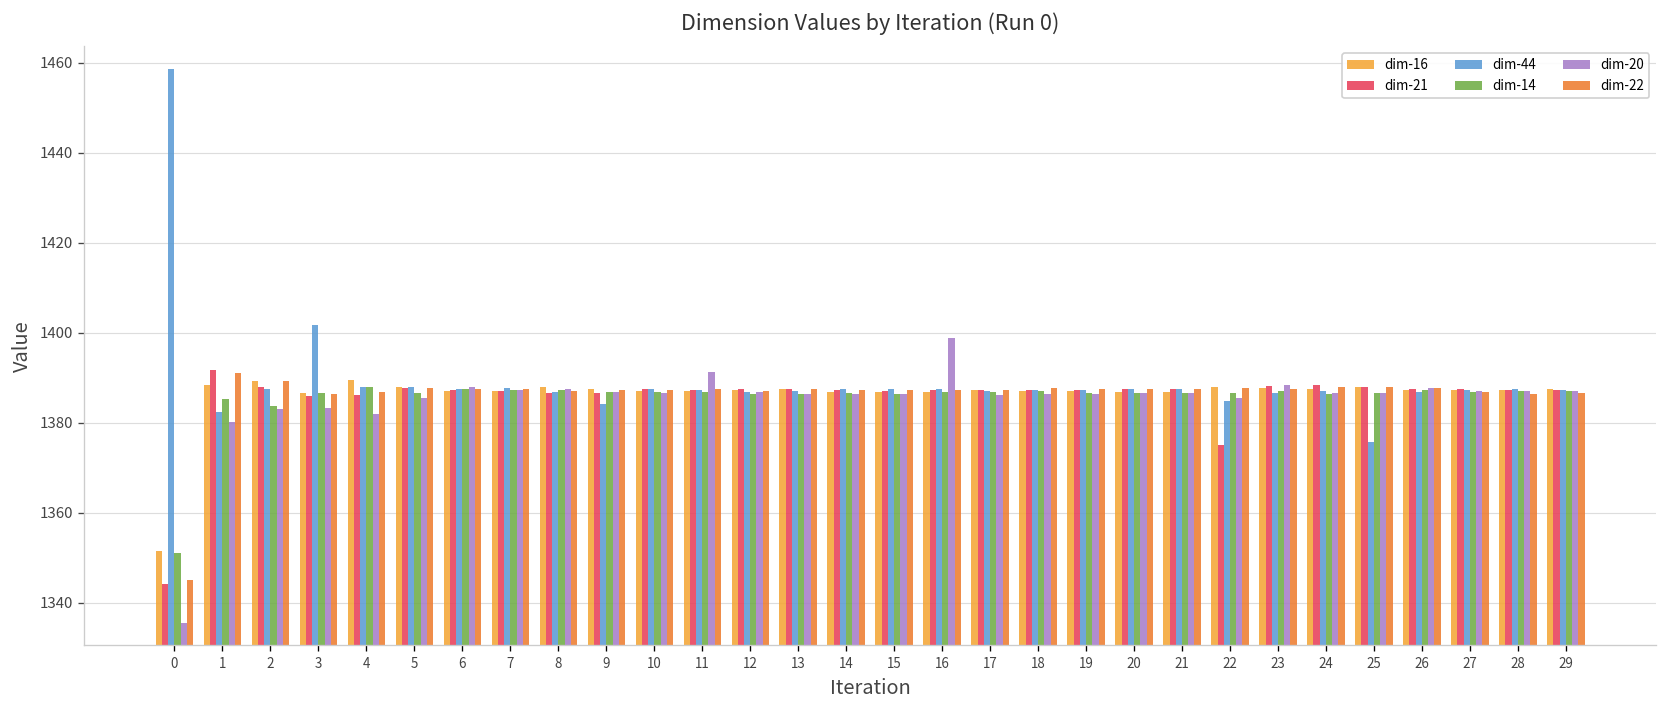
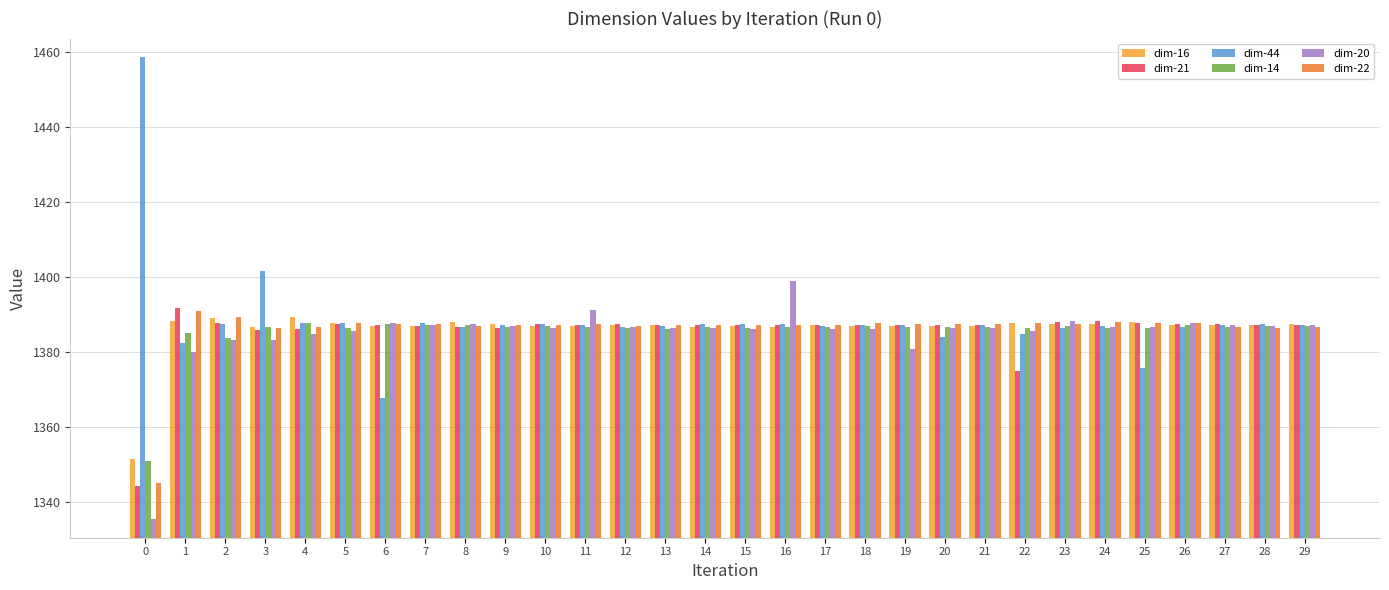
  {
    "dim-21": {
      "0": 1344,
      "1": 1392,
      "2": 1388,
      "3": 1386,
      "4": 1386,
      "5": 1388,
      "6": 1387,
      "7": 1387,
      "8": 1387,
      "9": 1387,
      "10": 1388,
      "11": 1387,
      "12": 1388,
      "13": 1387,
      "14": 1387,
      "15": 1387,
      "16": 1387,
      "17": 1387,
      "18": 1387,
      "19": 1387,
      "20": 1387,
      "21": 1387,
      "22": 1375,
      "23": 1388,
      "24": 1388,
      "25": 1388,
      "26": 1388,
      "27": 1387,
      "28": 1387,
      "29": 1387
    },
    "dim-44": {
      "0": 1459,
      "1": 1382,
      "2": 1388,
      "3": 1402,
      "4": 1388,
      "5": 1388,
-     "6": 1387,
+     "6": 1368,
      "7": 1388,
      "8": 1387,
-     "9": 1384,
+     "9": 1387,
      "10": 1387,
      "11": 1387,
      "12": 1387,
      "13": 1387,
      "14": 1388,
      "15": 1387,
      "16": 1387,
      "17": 1387,
      "18": 1387,
      "19": 1387,
-     "20": 1387,
+     "20": 1384,
      "21": 1387,
      "22": 1385,
      "23": 1387,
      "24": 1387,
      "25": 1376,
      "26": 1387,
      "27": 1387,
      "28": 1387,
      "29": 1387
    },
    "dim-14": {
      "0": 1351,
      "1": 1385,
      "2": 1384,
      "3": 1387,
      "4": 1388,
      "5": 1387,
      "6": 1387,
      "7": 1387,
      "8": 1387,
      "9": 1387,
      "10": 1387,
      "11": 1387,
      "12": 1386,
      "13": 1386,
      "14": 1387,
      "15": 1386,
      "16": 1387,
      "17": 1387,
      "18": 1387,
      "19": 1387,
      "20": 1387,
      "21": 1387,
      "22": 1387,
      "23": 1387,
      "24": 1386,
      "25": 1386,
      "26": 1387,
      "27": 1387,
      "28": 1387,
      "29": 1387
    },
    "dim-20": {
      "0": 1336,
      "1": 1380,
      "2": 1383,
      "3": 1383,
-     "4": 1382,
+     "4": 1385,
      "5": 1386,
      "6": 1388,
      "7": 1387,
      "8": 1387,
      "9": 1387,
      "10": 1387,
      "11": 1391,
      "12": 1387,
      "13": 1386,
      "14": 1386,
      "15": 1386,
      "16": 1399,
      "17": 1386,
      "18": 1386,
-     "19": 1386,
+     "19": 1381,
      "20": 1387,
      "21": 1387,
      "22": 1386,
      "23": 1388,
      "24": 1387,
      "25": 1387,
      "26": 1388,
      "27": 1387,
      "28": 1387,
      "29": 1387
    }
  }
